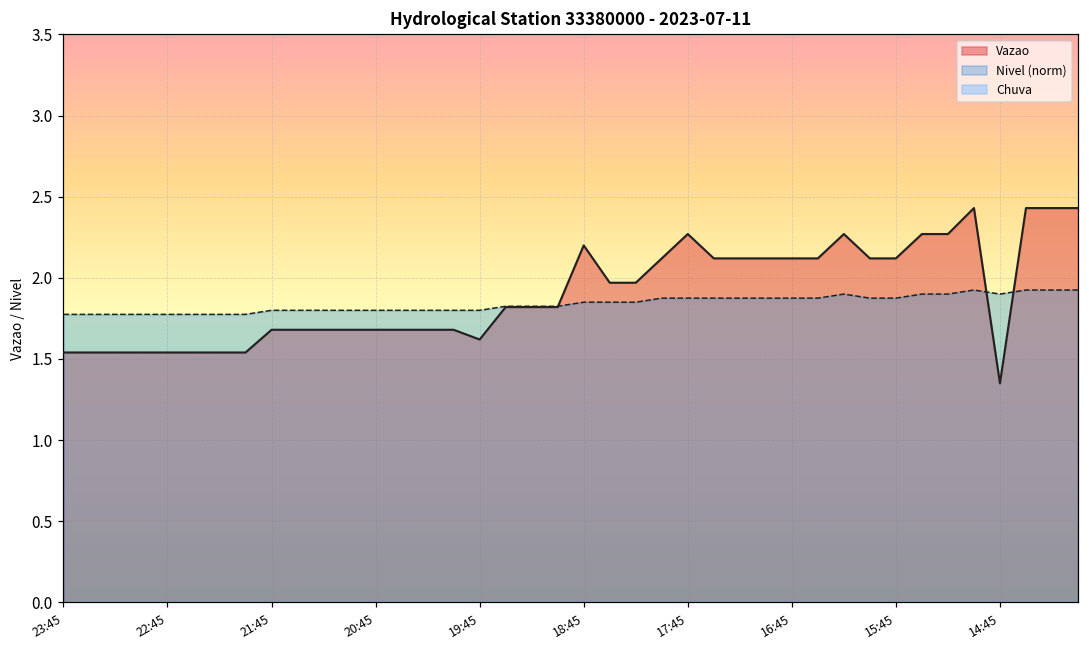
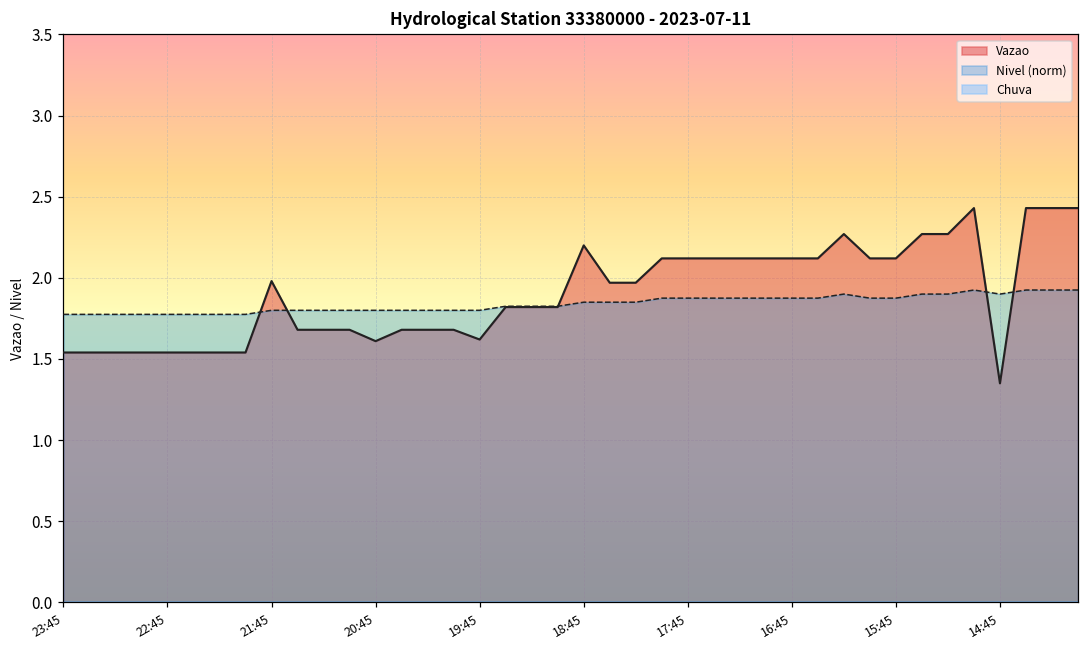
  {
    "Vazao": {
      "23:45": 1.54,
      "22:45": 1.54,
-     "21:45": 1.68,
-     "20:45": 1.68,
+     "21:45": 1.98,
+     "20:45": 1.61,
      "19:45": 1.62,
      "18:45": 2.20,
-     "17:45": 2.27,
+     "17:45": 2.12,
      "16:45": 2.12,
      "15:45": 2.12,
      "14:45": 1.35
    }
  }
